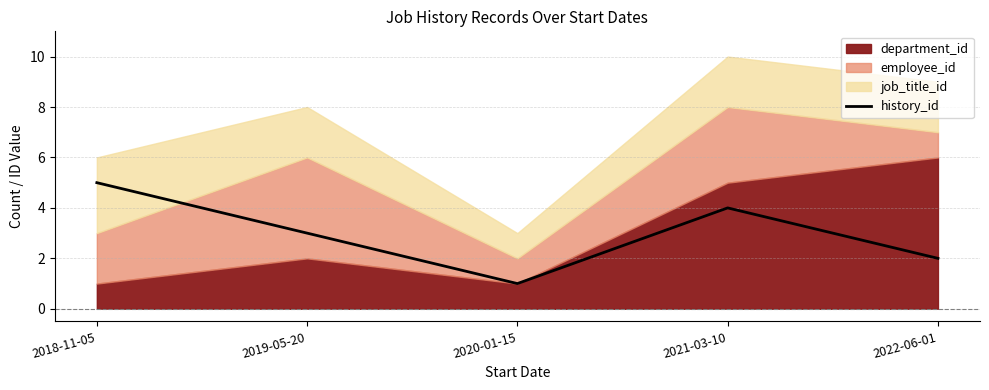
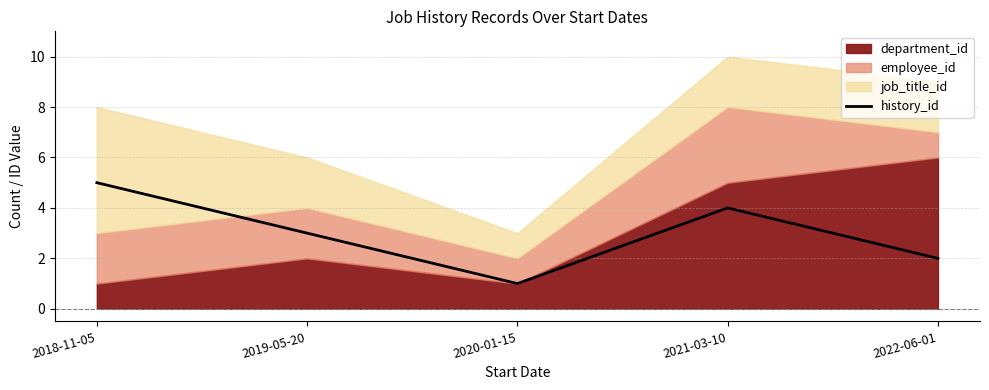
  {
    "history_id": {
      "2018-11-05": 5,
      "2019-05-20": 3,
      "2021-03-10": 4,
      "2022-06-01": 2
    },
    "department_id": {
      "2018-11-05": 1,
      "2019-05-20": 2,
      "2021-03-10": 5,
      "2022-06-01": 6
    },
    "employee_id": {
      "2018-11-05": 2,
-     "2019-05-20": 4,
+     "2019-05-20": 2,
      "2020-01-15": 1,
      "2021-03-10": 3,
      "2022-06-01": 1
    },
    "job_title_id": {
-     "2018-11-05": 3,
+     "2018-11-05": 5,
      "2019-05-20": 2,
      "2020-01-15": 1,
      "2021-03-10": 2
    }
  }
